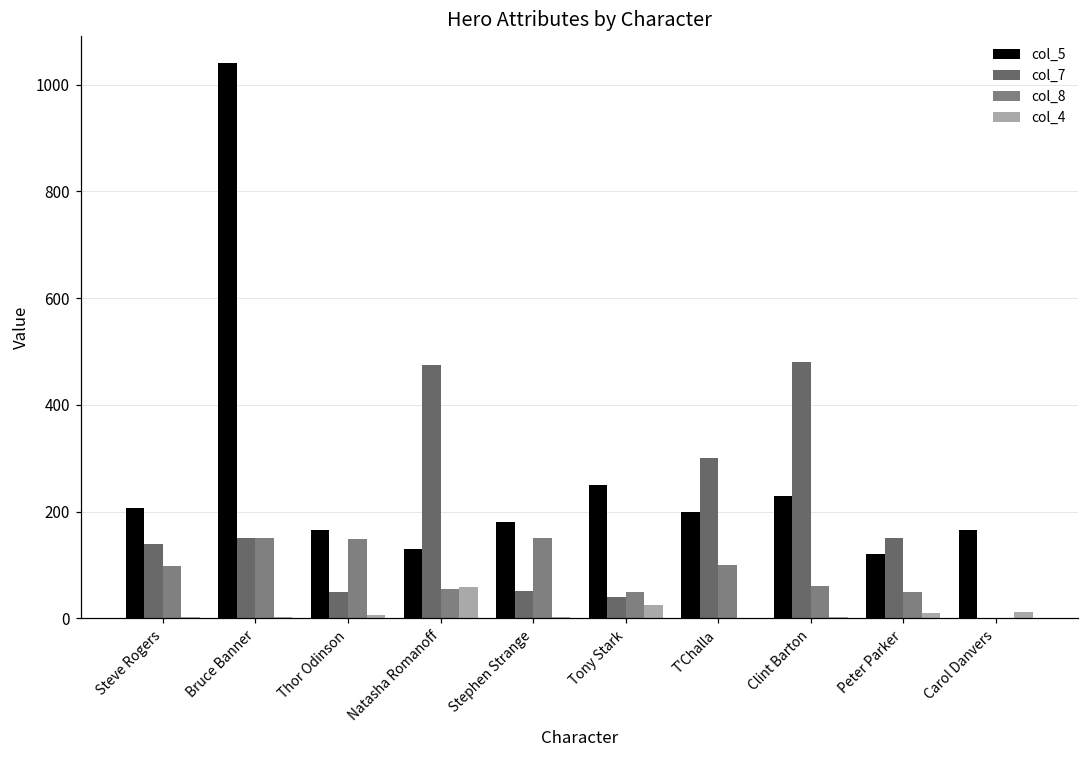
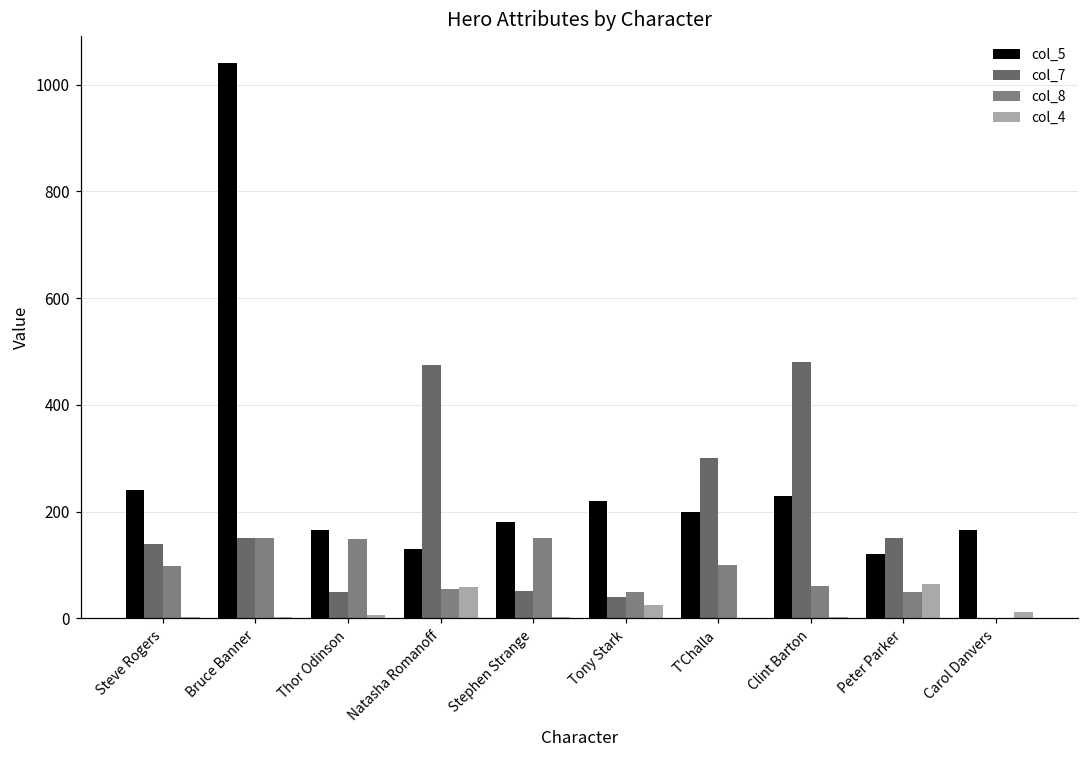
  {
    "col_5": {
-     "Steve Rogers": 210,
+     "Steve Rogers": 240,
      "Bruce Banner": 1040,
      "Thor Odinson": 170,
      "Natasha Romanoff": 130,
      "Stephen Strange": 180,
-     "Tony Stark": 250,
+     "Tony Stark": 220,
      "T'Challa": 200,
      "Clint Barton": 230,
      "Peter Parker": 120,
      "Carol Danvers": 160
    },
    "col_4": {
      "Thor Odinson": 10,
      "Natasha Romanoff": 60,
      "Tony Stark": 30,
      "T'Challa": 0,
-     "Peter Parker": 10,
+     "Peter Parker": 60,
      "Carol Danvers": 10
    }
  }
